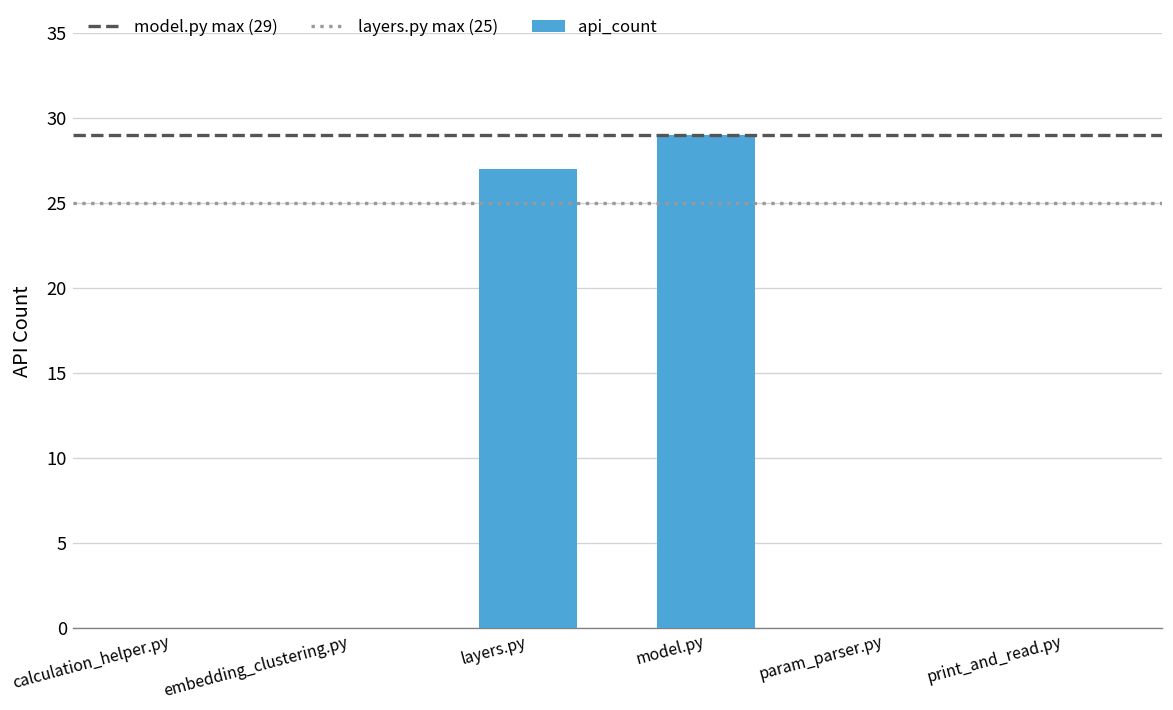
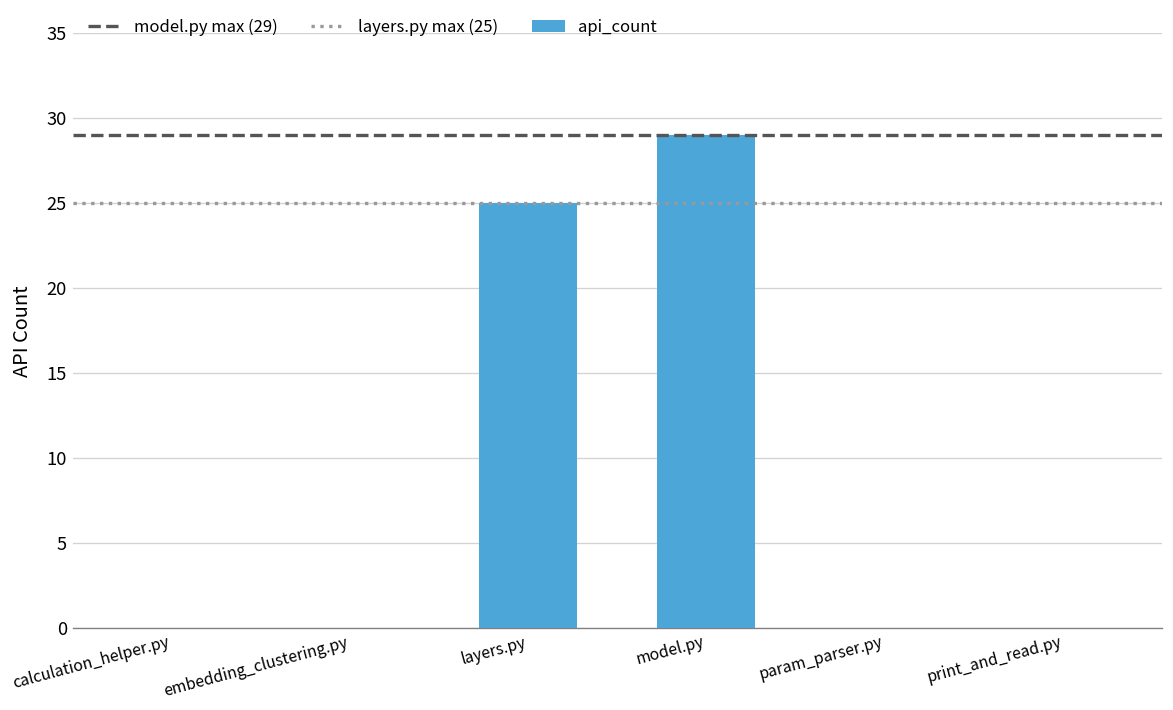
  {
    "calculation_helper.py": 0,
    "embedding_clustering.py": 0,
-   "layers.py": 27,
+   "layers.py": 25,
    "model.py": 29,
    "param_parser.py": 0,
    "print_and_read.py": 0
  }
